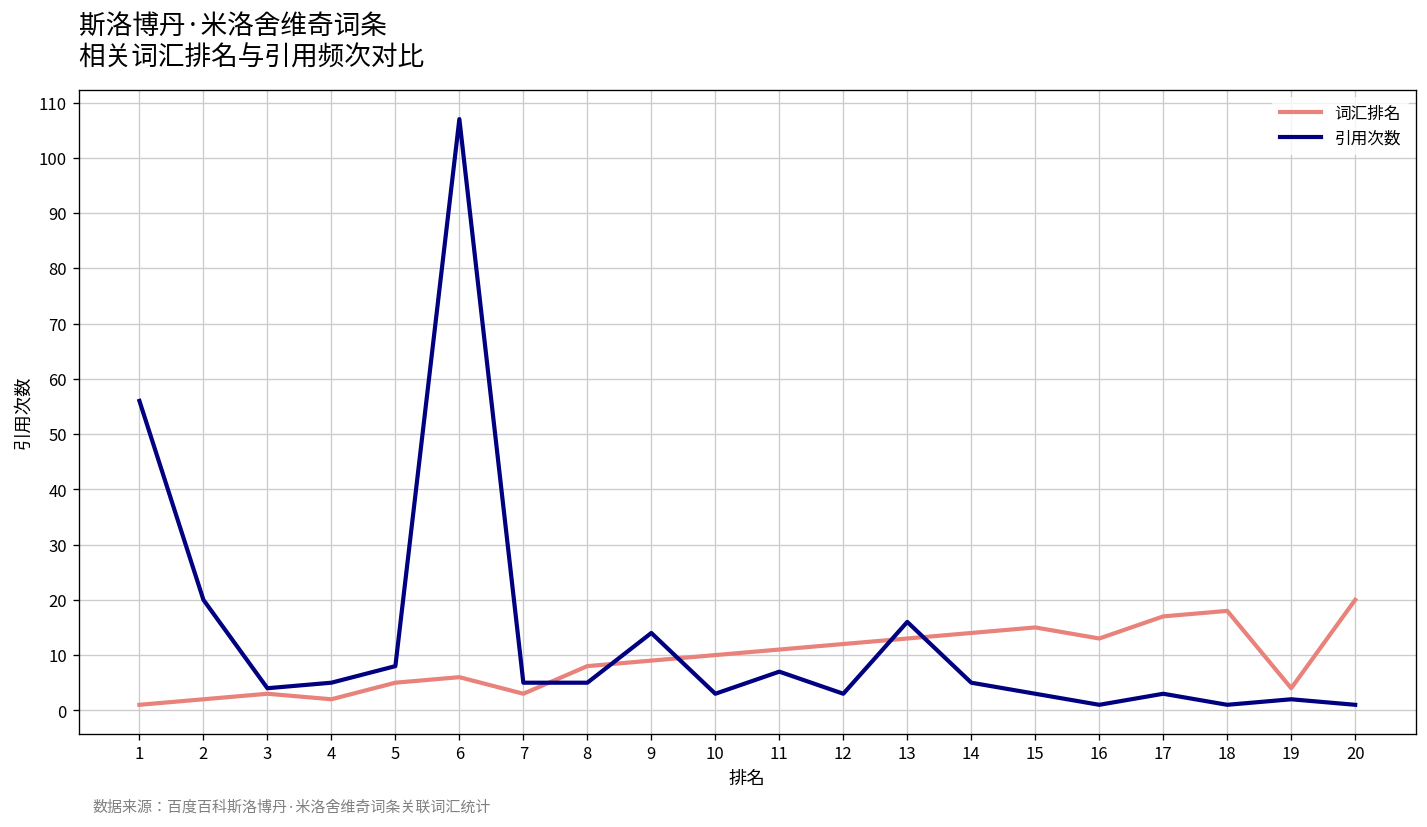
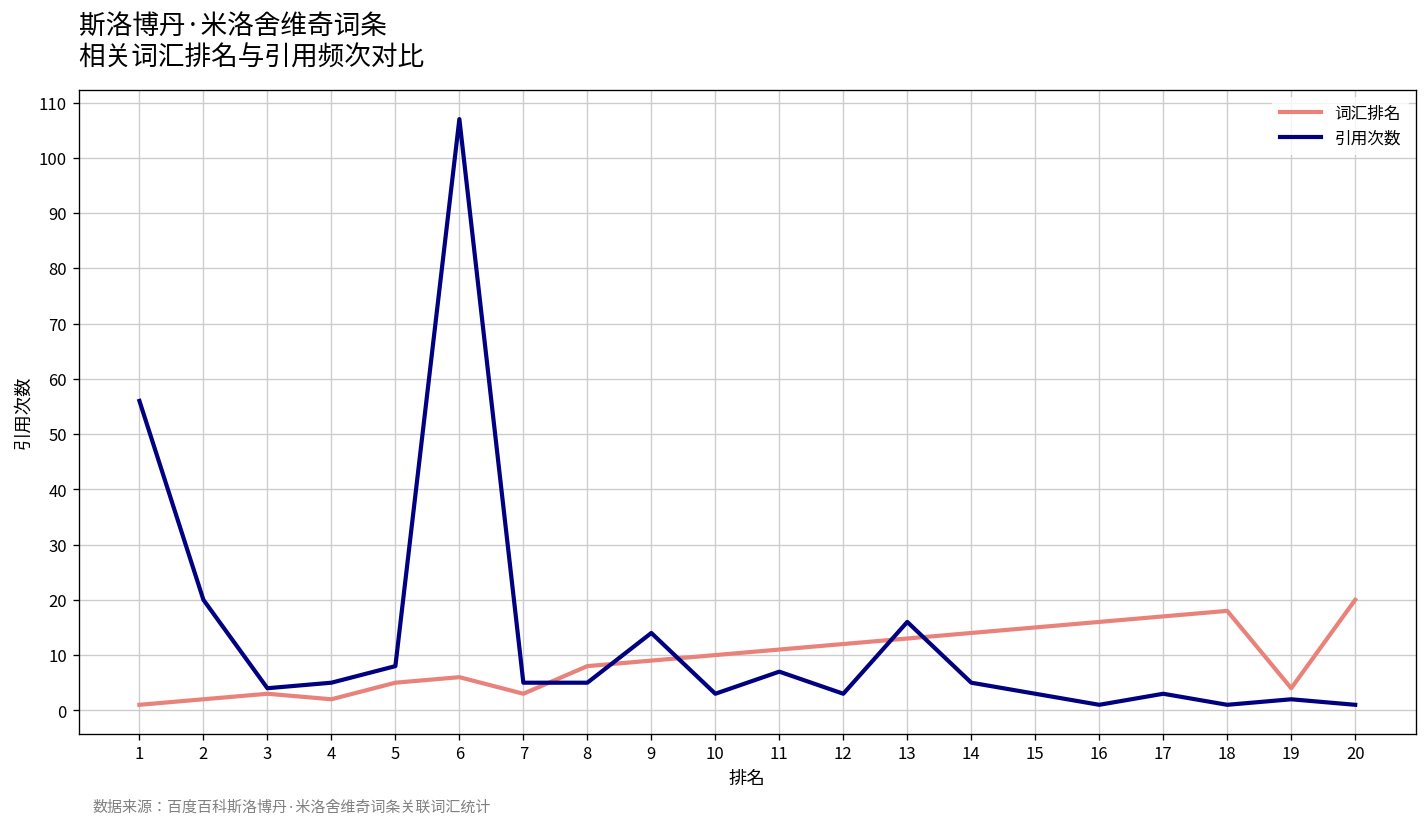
  {
    "词汇排名": {
      "1": 1,
      "2": 2,
      "3": 3,
      "4": 2,
      "5": 5,
      "6": 6,
      "7": 3,
      "8": 8,
      "9": 9,
      "10": 10,
      "11": 11,
      "12": 12,
      "13": 13,
      "14": 14,
      "15": 15,
-     "16": 13,
+     "16": 16,
      "17": 17,
      "18": 18,
      "19": 4,
      "20": 20
    },
    "引用次数": {
      "1": 56,
      "2": 20,
      "3": 4,
      "4": 5,
      "5": 8,
      "6": 107,
      "7": 5,
      "8": 5,
      "9": 14,
      "10": 3,
      "11": 7,
      "12": 3,
      "13": 16,
      "14": 5,
      "15": 3,
      "16": 1,
      "17": 3,
      "18": 1,
      "19": 2,
      "20": 1
    }
  }
